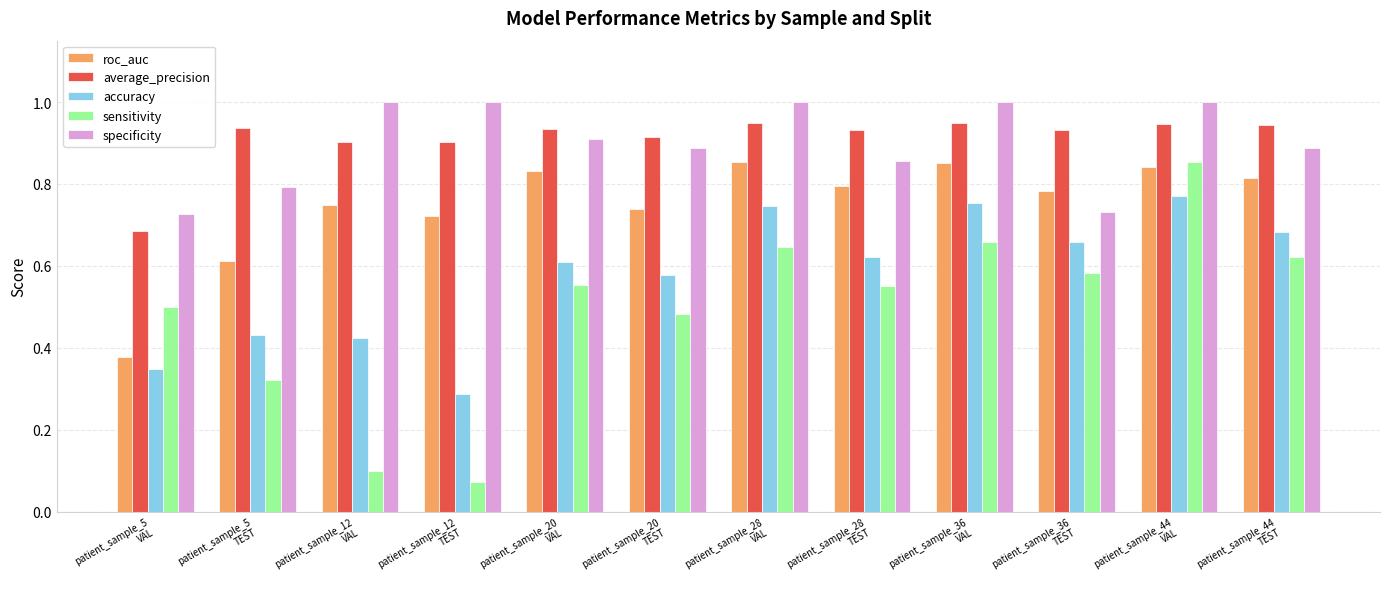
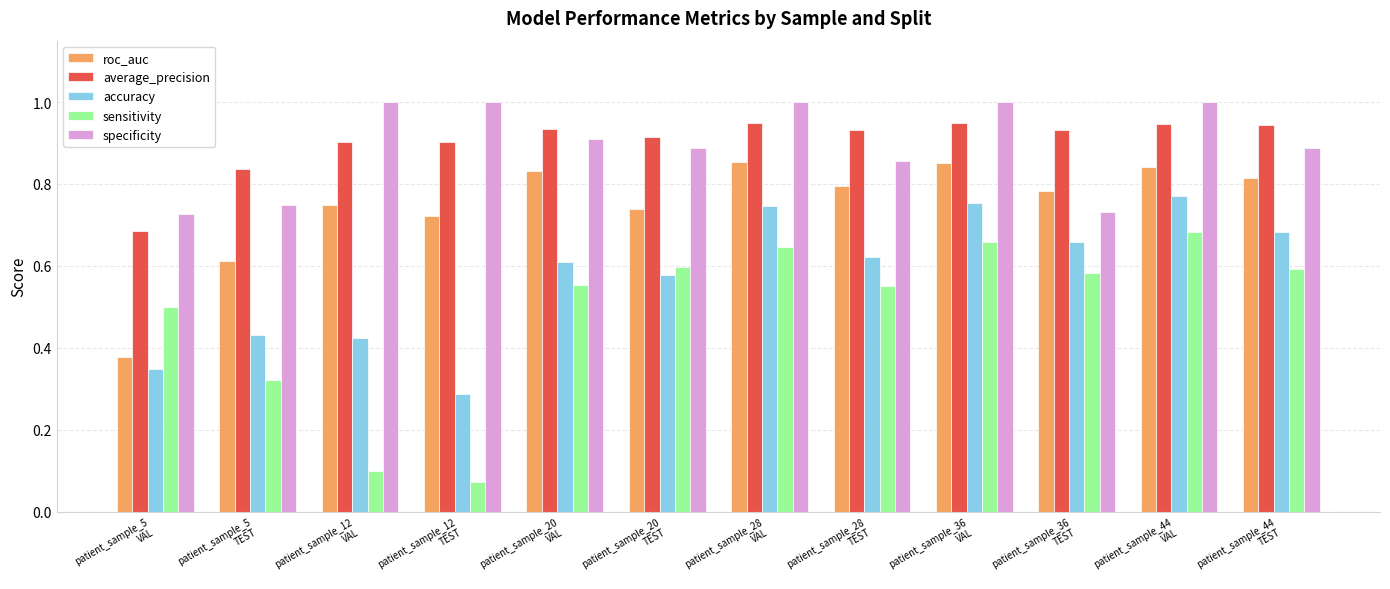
  {
    "roc_auc": {
      "patient_sample_5 VAL": 0.38,
      "patient_sample_5 TEST": 0.61,
      "patient_sample_12 VAL": 0.75,
      "patient_sample_12 TEST": 0.72,
      "patient_sample_20 VAL": 0.83,
      "patient_sample_20 TEST": 0.74,
      "patient_sample_28 VAL": 0.85,
      "patient_sample_28 TEST": 0.79,
      "patient_sample_36 VAL": 0.85,
      "patient_sample_36 TEST": 0.78,
      "patient_sample_44 VAL": 0.84,
      "patient_sample_44 TEST": 0.82
    },
    "average_precision": {
      "patient_sample_5 VAL": 0.68,
-     "patient_sample_5 TEST": 0.94,
+     "patient_sample_5 TEST": 0.84,
      "patient_sample_12 VAL": 0.90,
      "patient_sample_12 TEST": 0.90,
      "patient_sample_20 VAL": 0.93,
      "patient_sample_20 TEST": 0.91,
      "patient_sample_28 VAL": 0.95,
      "patient_sample_28 TEST": 0.93,
      "patient_sample_36 VAL": 0.95,
      "patient_sample_36 TEST": 0.93,
      "patient_sample_44 VAL": 0.95,
      "patient_sample_44 TEST": 0.94
    },
    "accuracy": {
      "patient_sample_5 VAL": 0.35,
      "patient_sample_5 TEST": 0.43,
      "patient_sample_12 VAL": 0.42,
      "patient_sample_12 TEST": 0.29,
      "patient_sample_20 VAL": 0.61,
      "patient_sample_20 TEST": 0.58,
      "patient_sample_28 VAL": 0.75,
      "patient_sample_28 TEST": 0.62,
      "patient_sample_36 VAL": 0.75,
      "patient_sample_36 TEST": 0.66,
      "patient_sample_44 VAL": 0.77,
      "patient_sample_44 TEST": 0.68
    },
    "sensitivity": {
      "patient_sample_5 VAL": 0.50,
      "patient_sample_5 TEST": 0.32,
      "patient_sample_12 VAL": 0.10,
      "patient_sample_12 TEST": 0.07,
      "patient_sample_20 VAL": 0.55,
-     "patient_sample_20 TEST": 0.48,
+     "patient_sample_20 TEST": 0.60,
      "patient_sample_28 VAL": 0.65,
      "patient_sample_28 TEST": 0.55,
      "patient_sample_36 VAL": 0.66,
      "patient_sample_36 TEST": 0.58,
-     "patient_sample_44 VAL": 0.85,
-     "patient_sample_44 TEST": 0.62
+     "patient_sample_44 VAL": 0.68,
+     "patient_sample_44 TEST": 0.59
    },
    "specificity": {
      "patient_sample_5 VAL": 0.73,
-     "patient_sample_5 TEST": 0.79,
+     "patient_sample_5 TEST": 0.75,
      "patient_sample_12 VAL": 1.00,
      "patient_sample_12 TEST": 1.00,
      "patient_sample_20 VAL": 0.91,
      "patient_sample_20 TEST": 0.89,
      "patient_sample_28 VAL": 1.00,
      "patient_sample_28 TEST": 0.86,
      "patient_sample_36 VAL": 1.00,
      "patient_sample_36 TEST": 0.73,
      "patient_sample_44 VAL": 1.00,
      "patient_sample_44 TEST": 0.89
    }
  }
